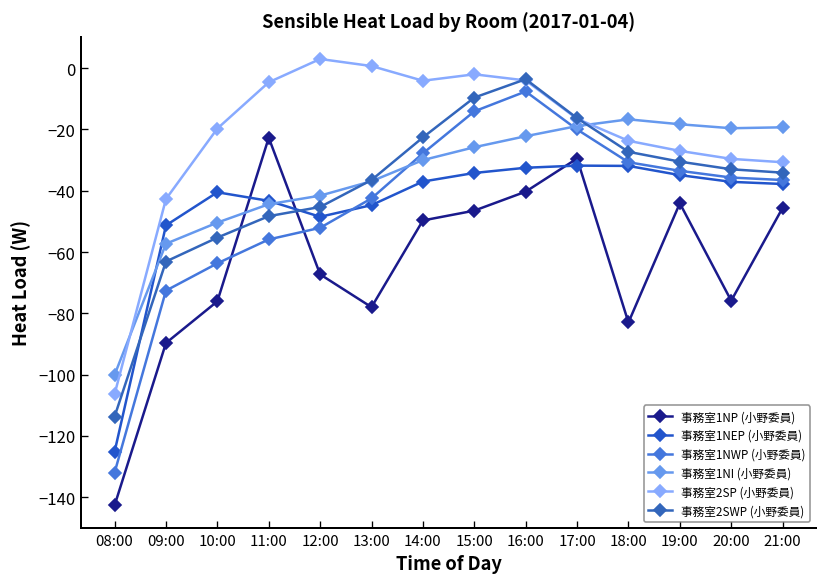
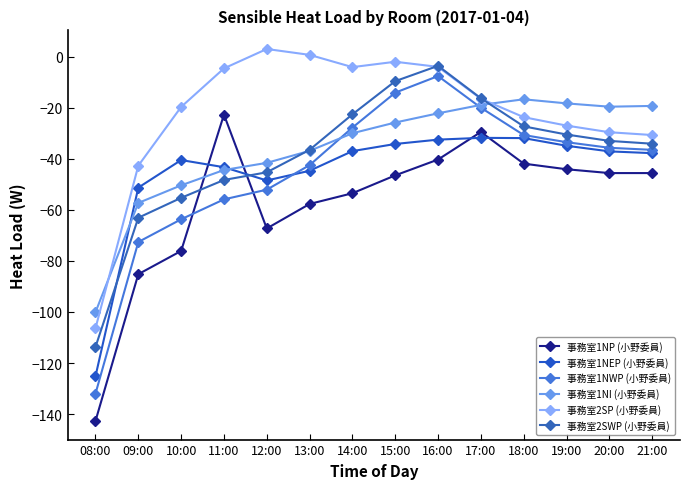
  {
    "事務室1NP (小野委員)": {
      "08:00": -143,
-     "09:00": -90,
+     "09:00": -85,
      "10:00": -76,
      "11:00": -23,
      "12:00": -67,
-     "13:00": -78,
-     "14:00": -50,
+     "13:00": -58,
+     "14:00": -54,
      "15:00": -47,
      "16:00": -40,
      "17:00": -30,
-     "18:00": -83,
+     "18:00": -42,
      "19:00": -44,
-     "20:00": -76,
+     "20:00": -46,
      "21:00": -46
    }
  }
